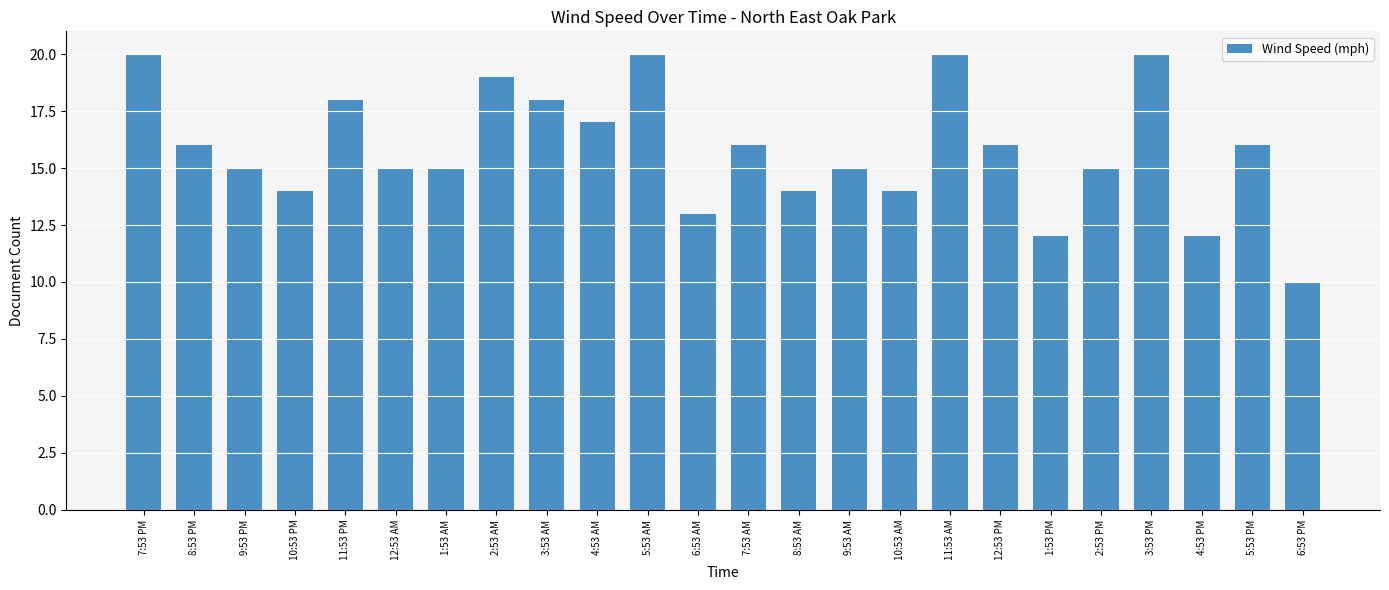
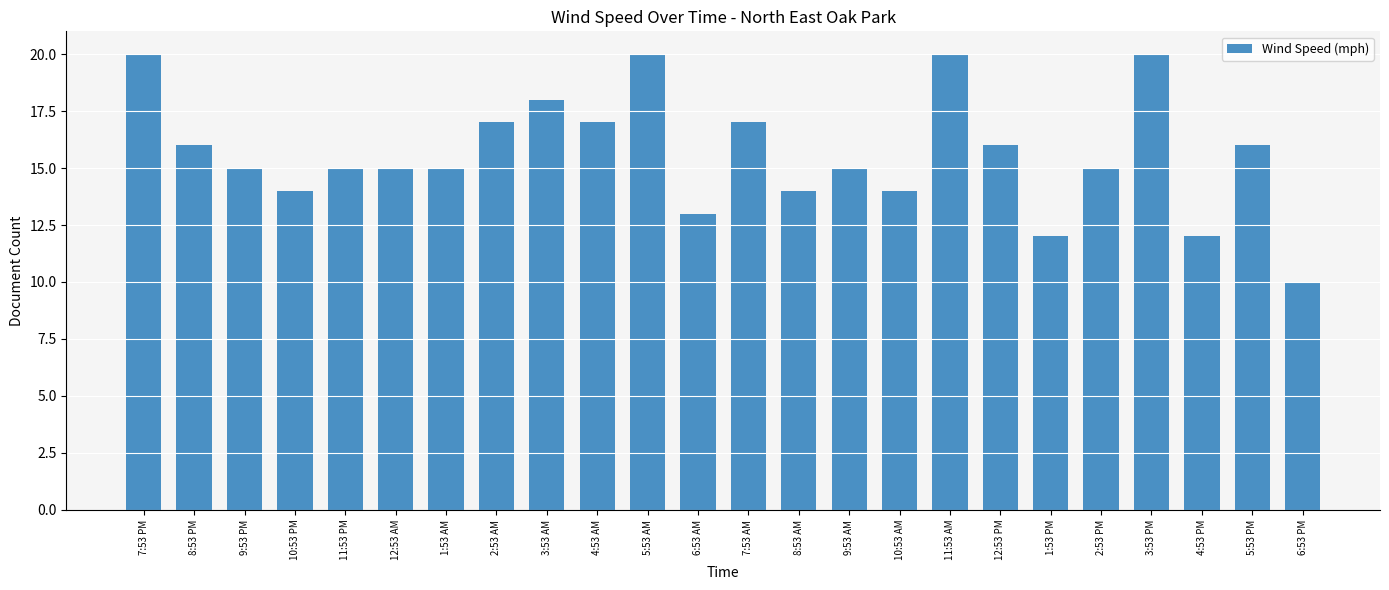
  {
    "7:53 PM": 20,
    "8:53 PM": 16,
    "9:53 PM": 15,
    "10:53 PM": 14,
-   "11:53 PM": 18,
+   "11:53 PM": 15,
    "12:53 AM": 15,
    "1:53 AM": 15,
-   "2:53 AM": 19,
+   "2:53 AM": 17,
    "3:53 AM": 18,
    "4:53 AM": 17,
    "5:53 AM": 20,
    "6:53 AM": 13,
-   "7:53 AM": 16,
+   "7:53 AM": 17,
    "8:53 AM": 14,
    "9:53 AM": 15,
    "10:53 AM": 14,
    "11:53 AM": 20,
    "12:53 PM": 16,
    "1:53 PM": 12,
    "2:53 PM": 15,
    "3:53 PM": 20,
    "4:53 PM": 12,
    "5:53 PM": 16,
    "6:53 PM": 10
  }
